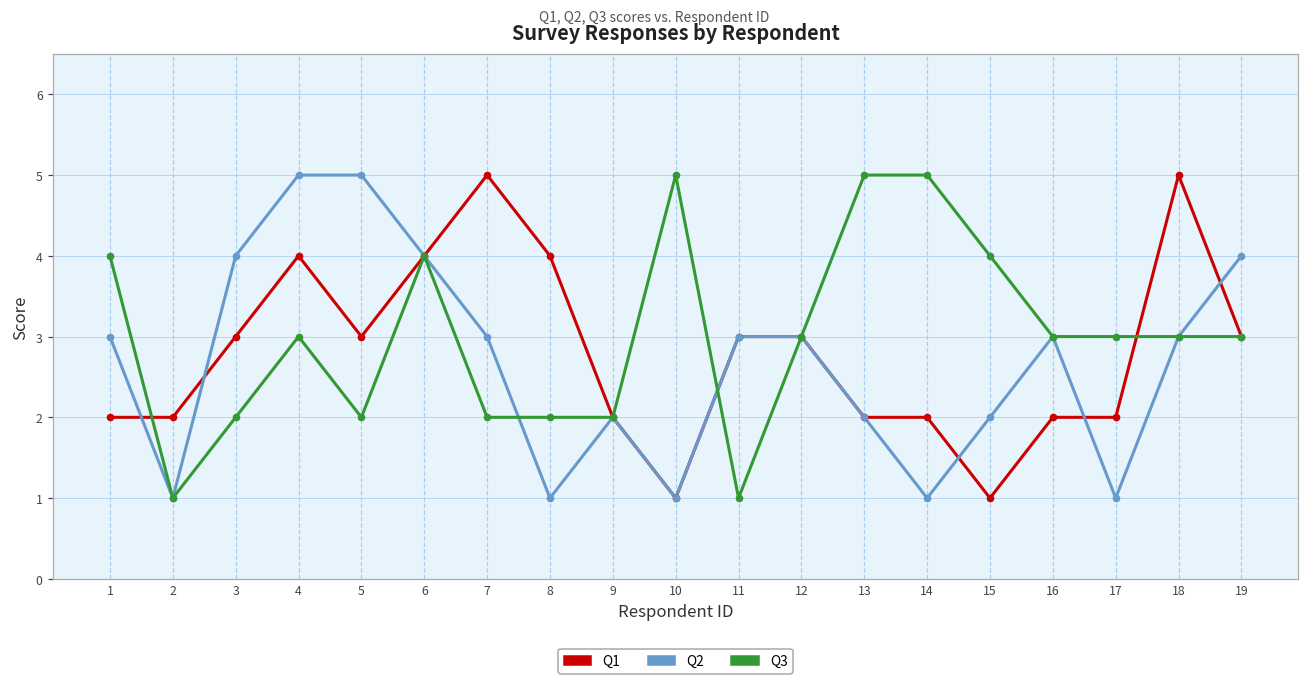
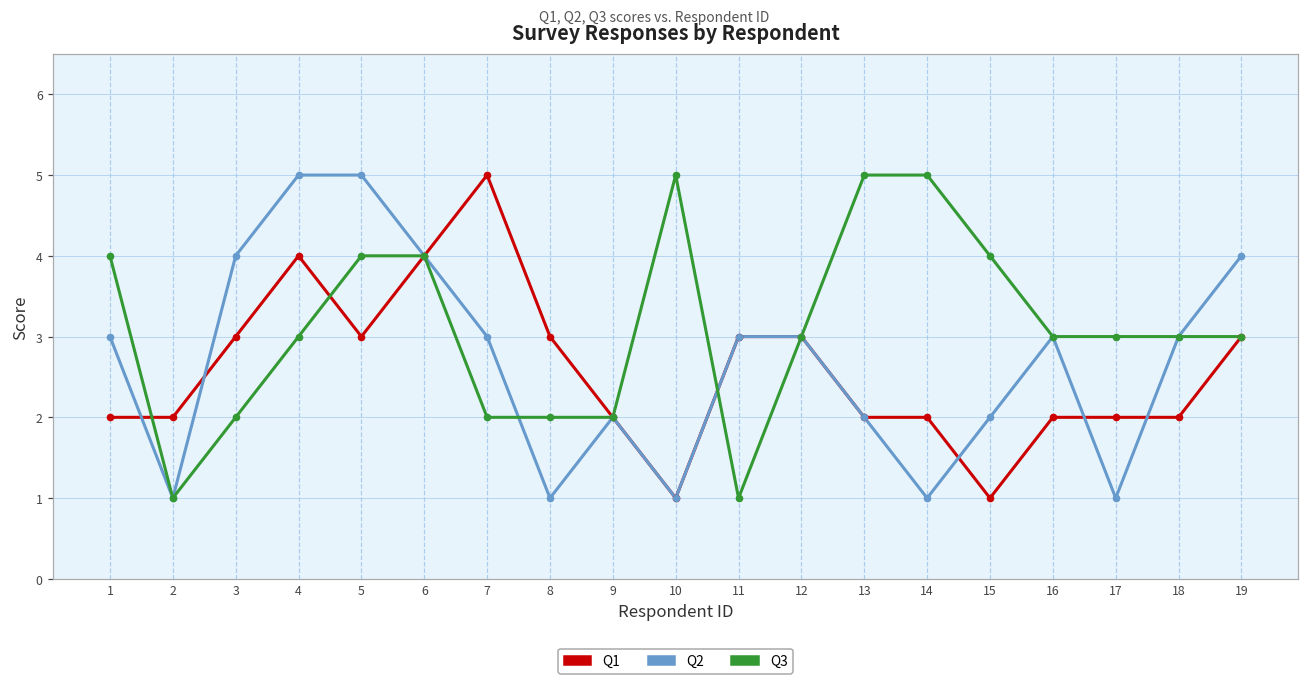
  {
    "Q1": {
      "1": 2,
      "2": 2,
      "3": 3,
      "4": 4,
      "5": 3,
      "7": 5,
-     "8": 4,
+     "8": 3,
      "14": 2,
      "15": 1,
      "16": 2,
      "17": 2,
-     "18": 5
+     "18": 2
    },
    "Q2": {
      "1": 3,
      "3": 4,
      "4": 5,
      "5": 5,
      "7": 3,
      "8": 1,
      "14": 1,
      "15": 2,
      "17": 1,
      "19": 4
    },
    "Q3": {
      "1": 4,
      "3": 2,
      "4": 3,
-     "5": 2,
+     "5": 4,
      "7": 2,
      "8": 2,
      "10": 5,
      "11": 1,
      "13": 5,
      "14": 5,
      "15": 4,
      "17": 3
    }
  }
